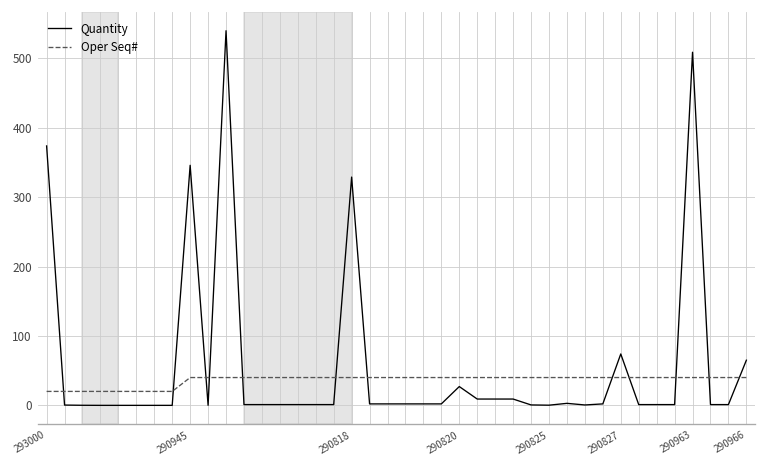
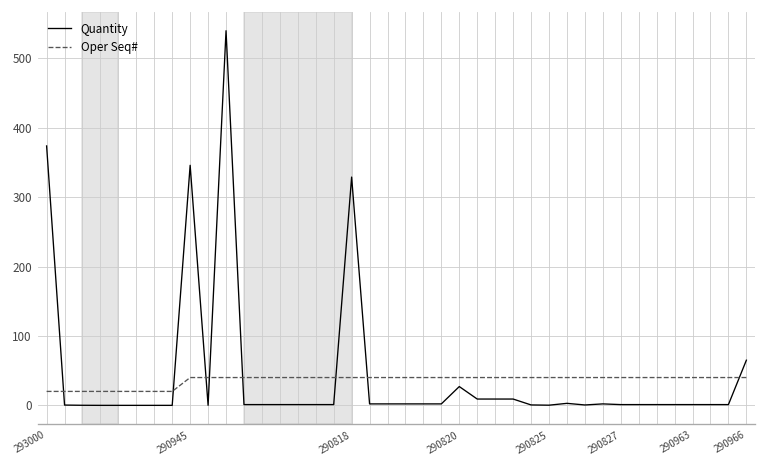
  {
    "Quantity": {
      "293000": 370,
      "290945": 350,
      "290818": 330,
      "290820": 30,
      "290825": 0,
-     "290827": 70,
-     "290963": 510,
+     "290827": 0,
+     "290963": 0,
      "290966": 70
    },
    "Oper Seq#": {
      "293000": 20,
      "290945": 40,
      "290818": 40,
      "290820": 40,
      "290825": 40,
      "290827": 40,
      "290963": 40,
      "290966": 40
    }
  }
